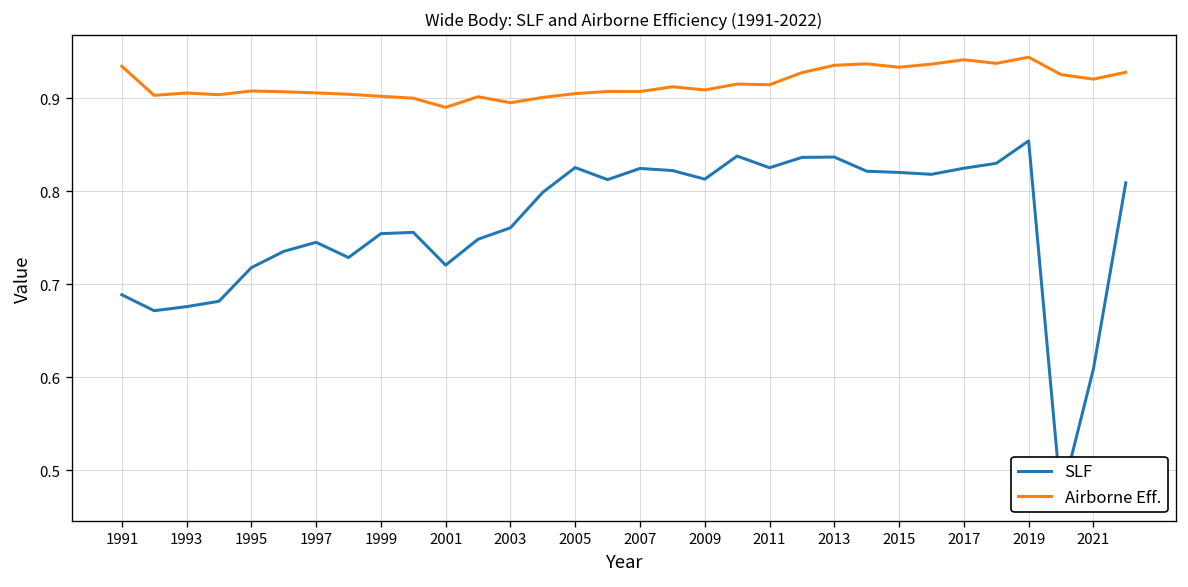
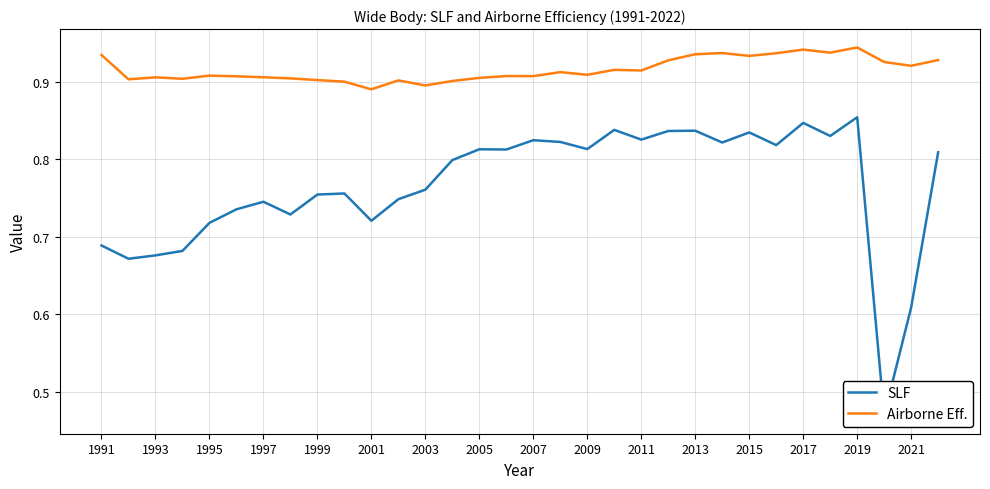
  {
    "SLF": {
      "1991": 0.69,
      "1993": 0.68,
      "1995": 0.72,
      "1997": 0.75,
      "1999": 0.75,
      "2001": 0.72,
      "2003": 0.76,
-     "2005": 0.83,
+     "2005": 0.81,
      "2007": 0.82,
      "2009": 0.81,
      "2011": 0.83,
      "2013": 0.84,
-     "2015": 0.82,
-     "2017": 0.82,
+     "2015": 0.83,
+     "2017": 0.85,
      "2019": 0.85,
      "2021": 0.61
    },
    "Airborne Eff.": {
      "1991": 0.93,
      "1993": 0.91,
      "1995": 0.91,
      "1997": 0.91,
      "1999": 0.90,
      "2001": 0.89,
      "2003": 0.90,
      "2005": 0.91,
      "2007": 0.91,
      "2009": 0.91,
      "2011": 0.91,
      "2013": 0.94,
      "2015": 0.93,
      "2017": 0.94,
      "2019": 0.94,
      "2021": 0.92
    }
  }
